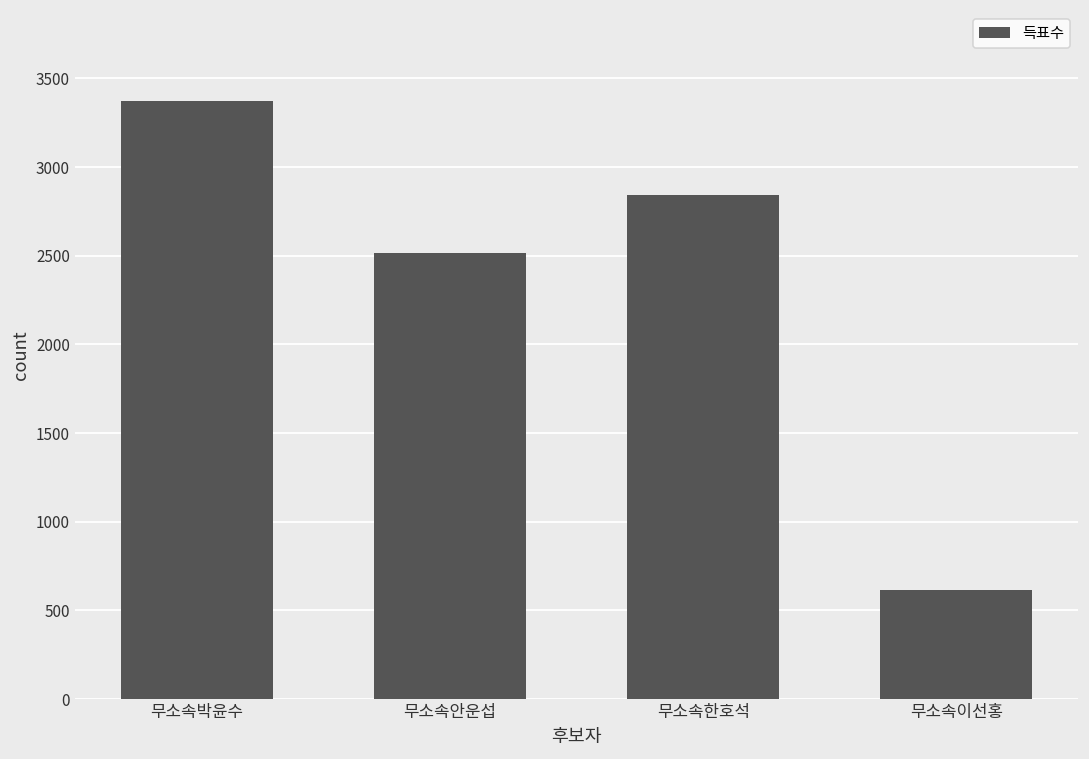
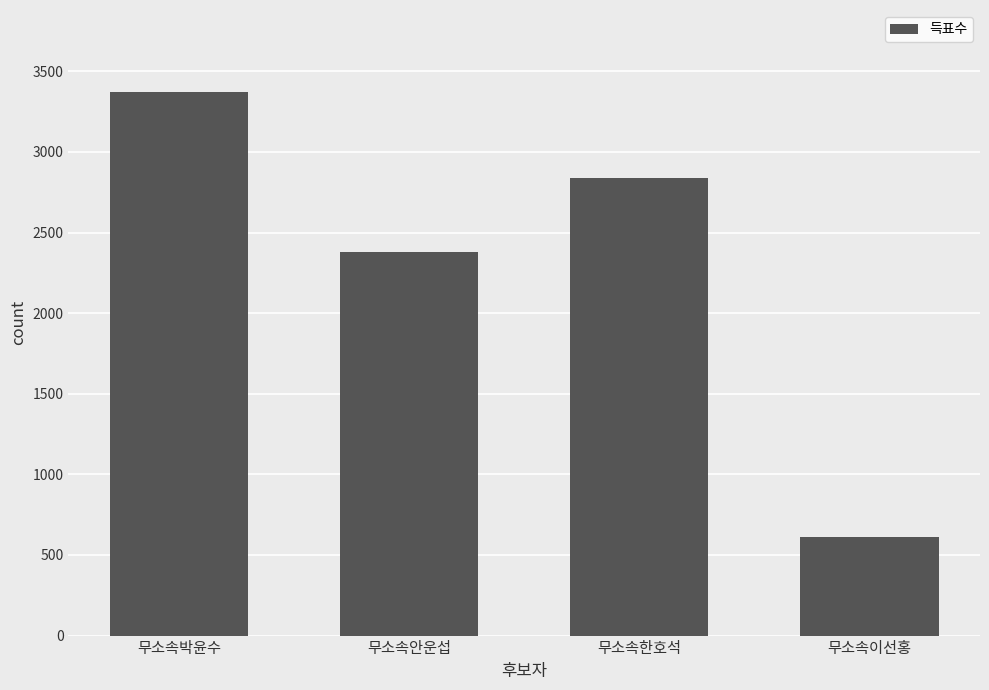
  {
    "무소속박윤수": 3370,
-   "무소속안운섭": 2510,
+   "무소속안운섭": 2380,
    "무소속한호석": 2840,
    "무소속이선홍": 610
  }
